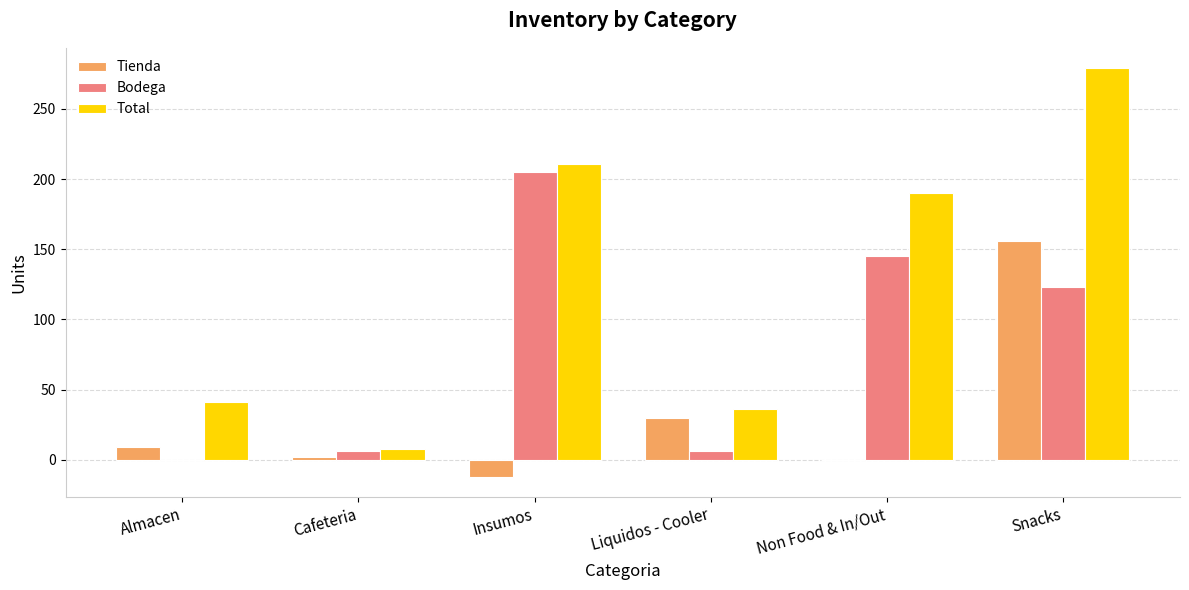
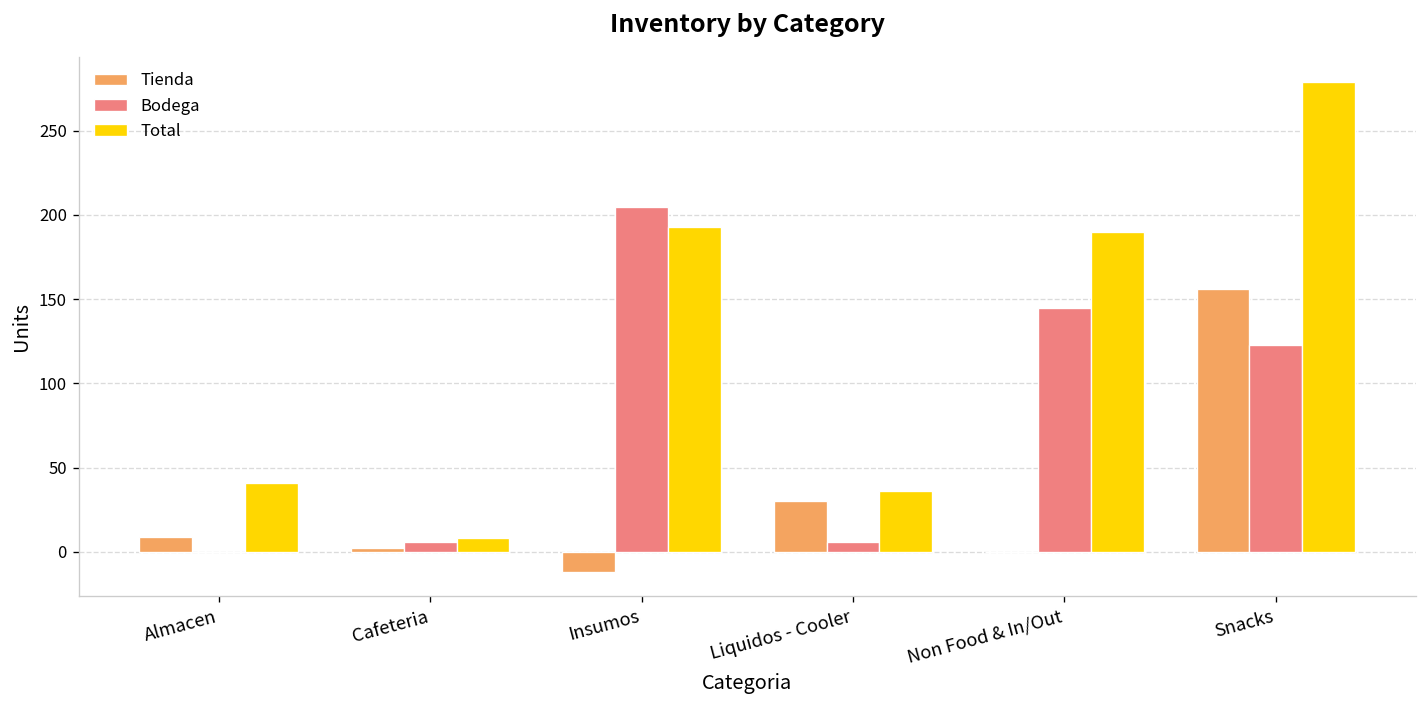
  {
    "Total": {
      "Almacen": 41,
      "Cafeteria": 8,
-     "Insumos": 211,
+     "Insumos": 193,
      "Liquidos - Cooler": 36,
      "Non Food & In/Out": 190,
      "Snacks": 279
    }
  }
